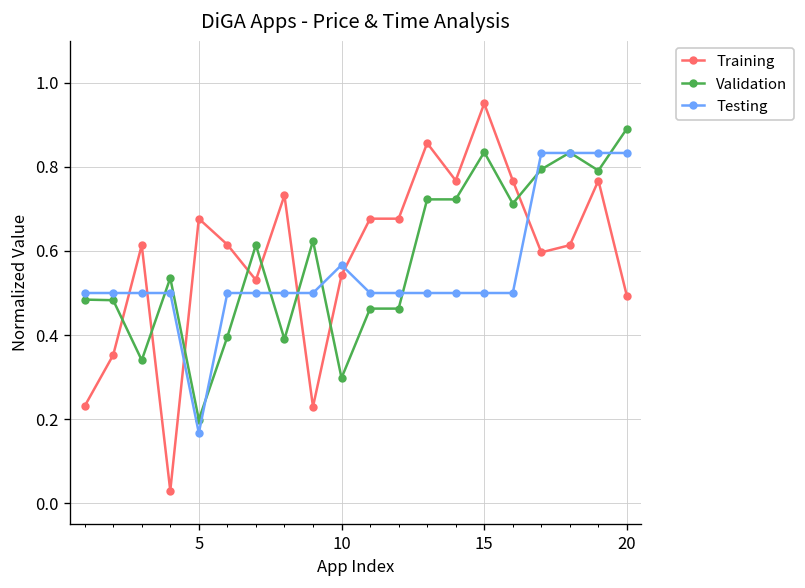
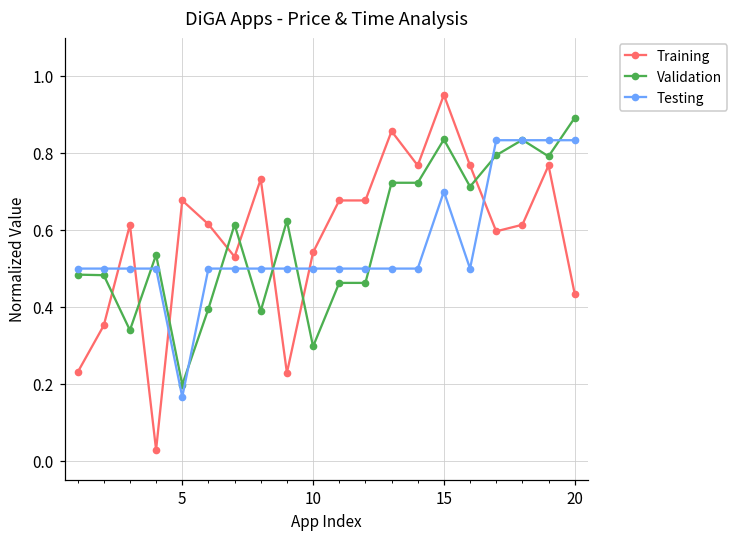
  {
    "Training": {
      "5": 0.68,
      "10": 0.54,
      "15": 0.95,
-     "20": 0.49
+     "20": 0.43
    },
    "Validation": {
      "5": 0.20,
      "10": 0.30,
      "15": 0.84,
      "20": 0.89
    },
    "Testing": {
      "5": 0.17,
-     "10": 0.57,
-     "15": 0.50,
+     "10": 0.50,
+     "15": 0.70,
      "20": 0.83
    }
  }
